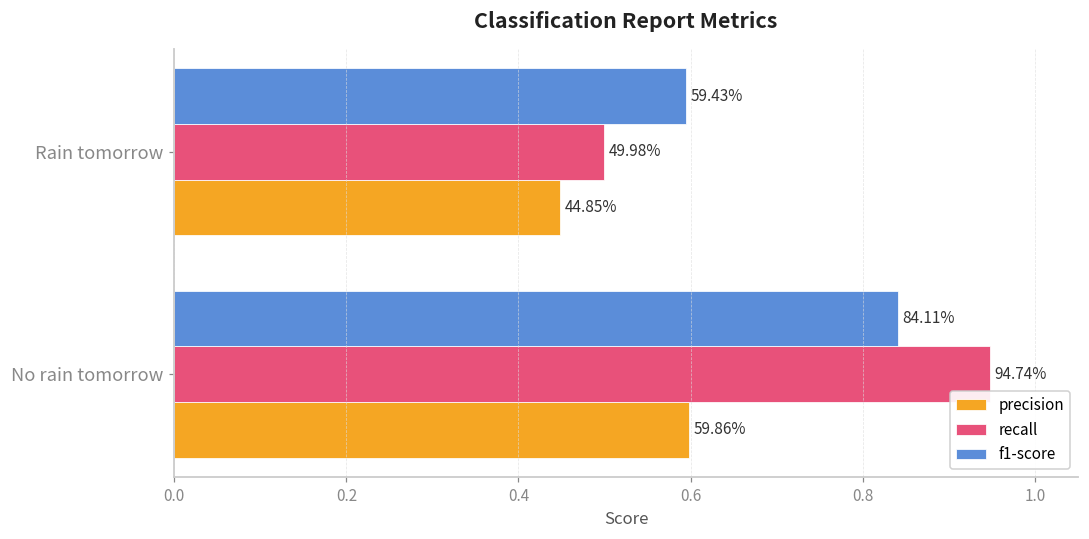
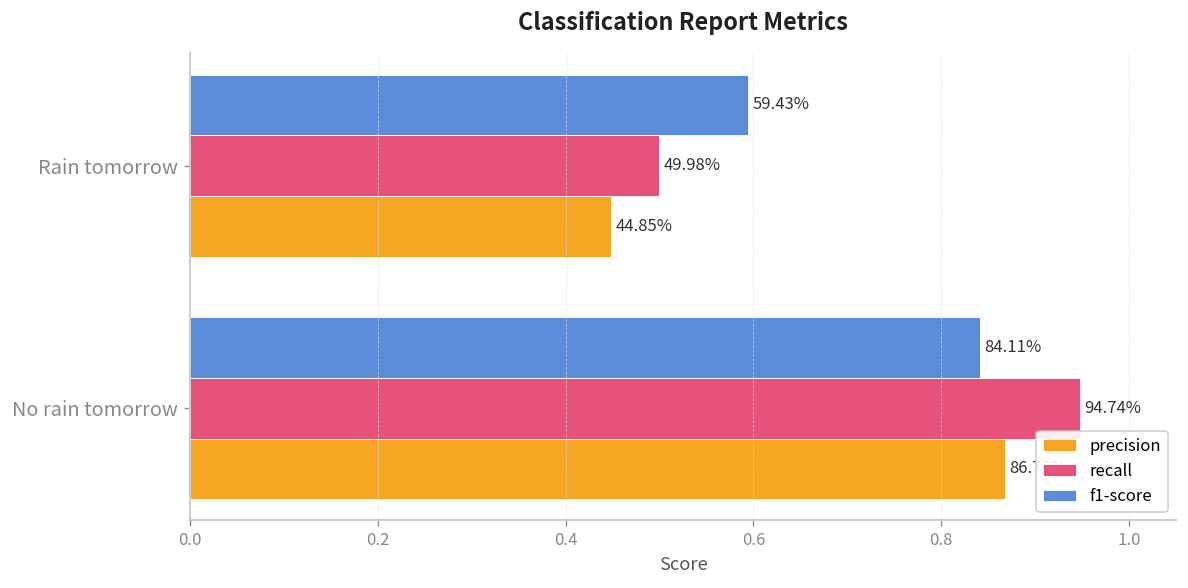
  {
    "precision": {
-     "No rain tomorrow": "0.60"
+     "No rain tomorrow": "0.87"
    },
    "recall": {
      "Rain tomorrow": "49.98%",
      "No rain tomorrow": "94.74%"
    },
    "f1-score": {
      "Rain tomorrow": "59.43%",
      "No rain tomorrow": "84.11%"
    }
  }
